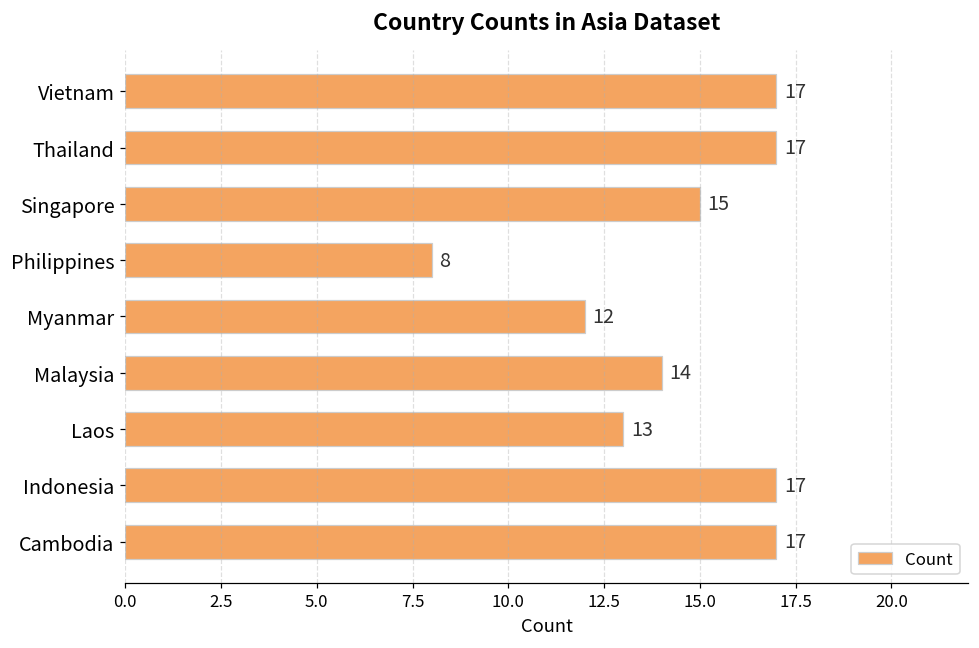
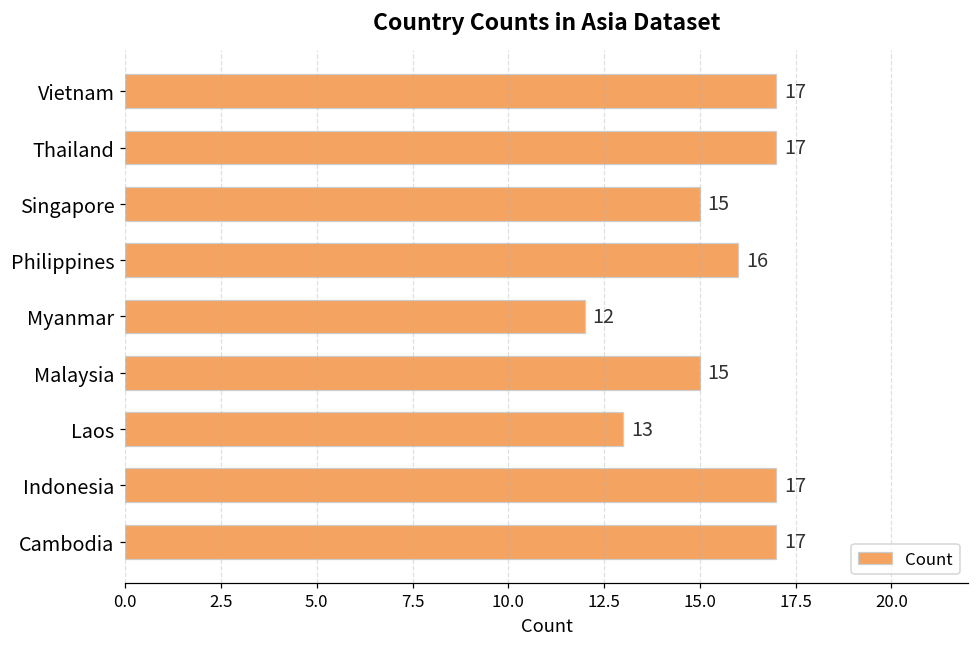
  {
    "Vietnam": 17,
    "Thailand": 17,
    "Singapore": 15,
-   "Philippines": 8,
+   "Philippines": 16,
    "Myanmar": 12,
-   "Malaysia": 14,
+   "Malaysia": 15,
    "Laos": 13,
    "Indonesia": 17,
    "Cambodia": 17
  }
